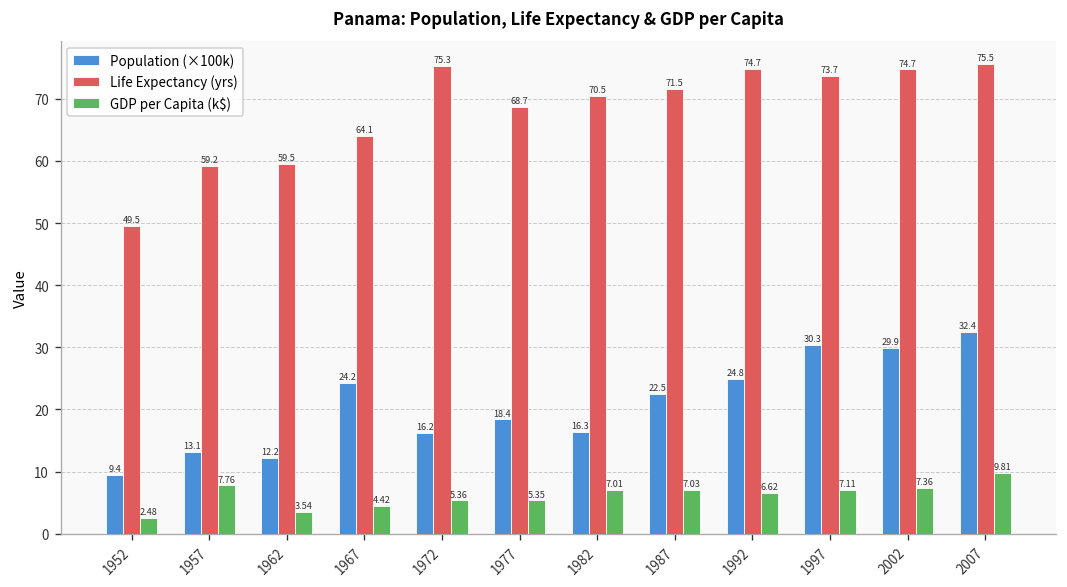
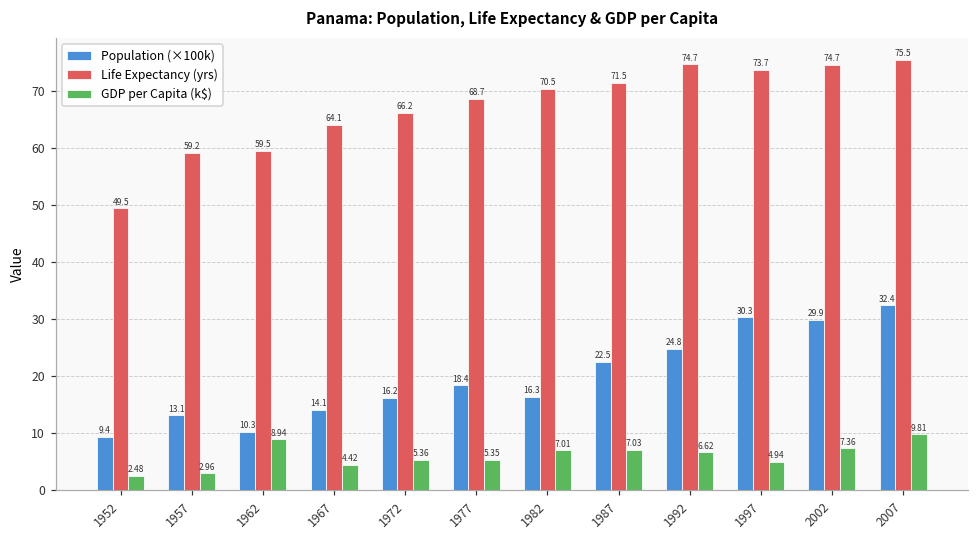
  {
    "Population (×100k)": {
      "1952": 9.4,
      "1957": 13.1,
-     "1962": 12.2,
-     "1967": 24.2,
+     "1962": 10.3,
+     "1967": 14.1,
      "1972": 16.2,
      "1977": 18.4,
      "1982": 16.3,
      "1987": 22.5,
      "1992": 24.8,
      "1997": 30.3,
      "2002": 29.9,
      "2007": 32.4
    },
    "Life Expectancy (yrs)": {
      "1952": 49.5,
      "1957": 59.2,
      "1962": 59.5,
      "1967": 64.1,
-     "1972": 75.3,
+     "1972": 66.2,
      "1977": 68.7,
      "1982": 70.5,
      "1987": 71.5,
      "1992": 74.7,
      "1997": 73.7,
      "2002": 74.7,
      "2007": 75.5
    },
    "GDP per Capita (k$)": {
      "1952": 2.48,
-     "1957": 7.76,
-     "1962": 3.54,
+     "1957": 2.96,
+     "1962": 8.94,
      "1967": 4.42,
      "1972": 5.36,
      "1977": 5.35,
      "1982": 7.01,
      "1987": 7.03,
      "1992": 6.62,
-     "1997": 7.11,
+     "1997": 4.94,
      "2002": 7.36,
      "2007": 9.81
    }
  }
